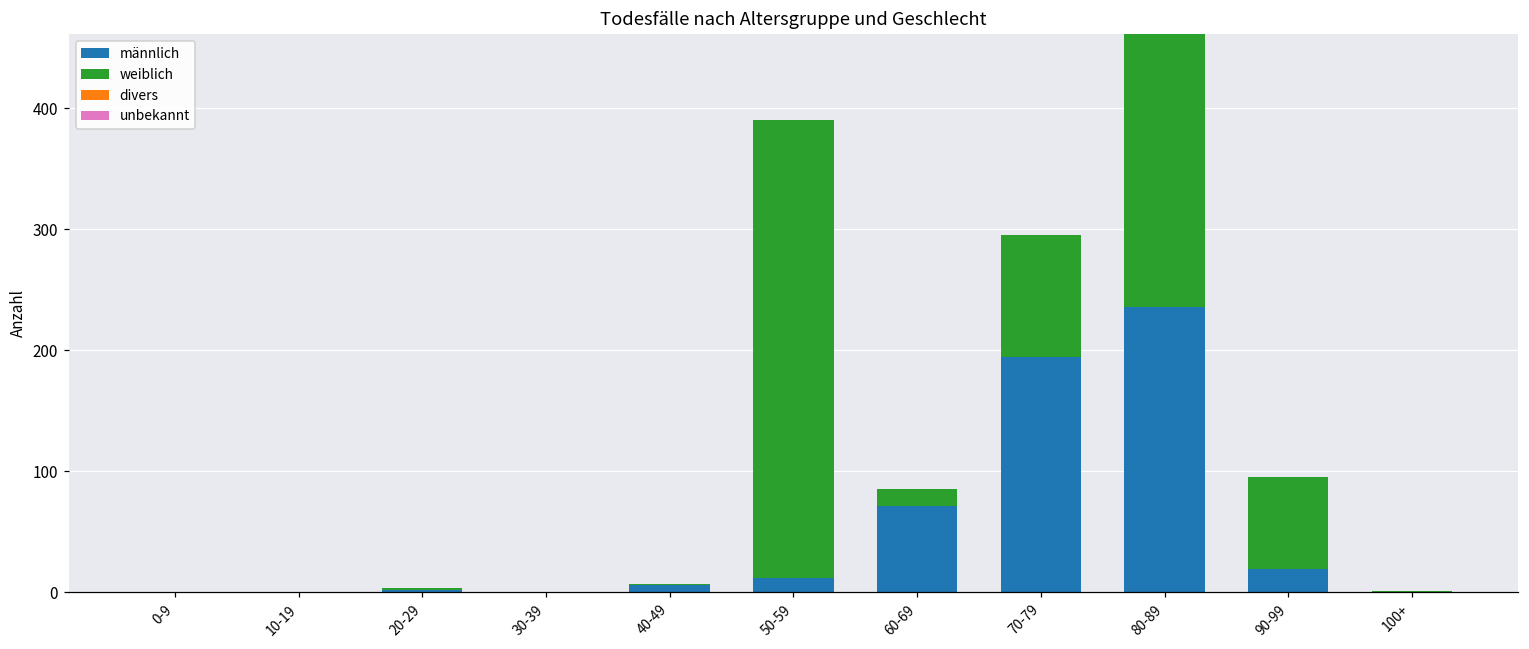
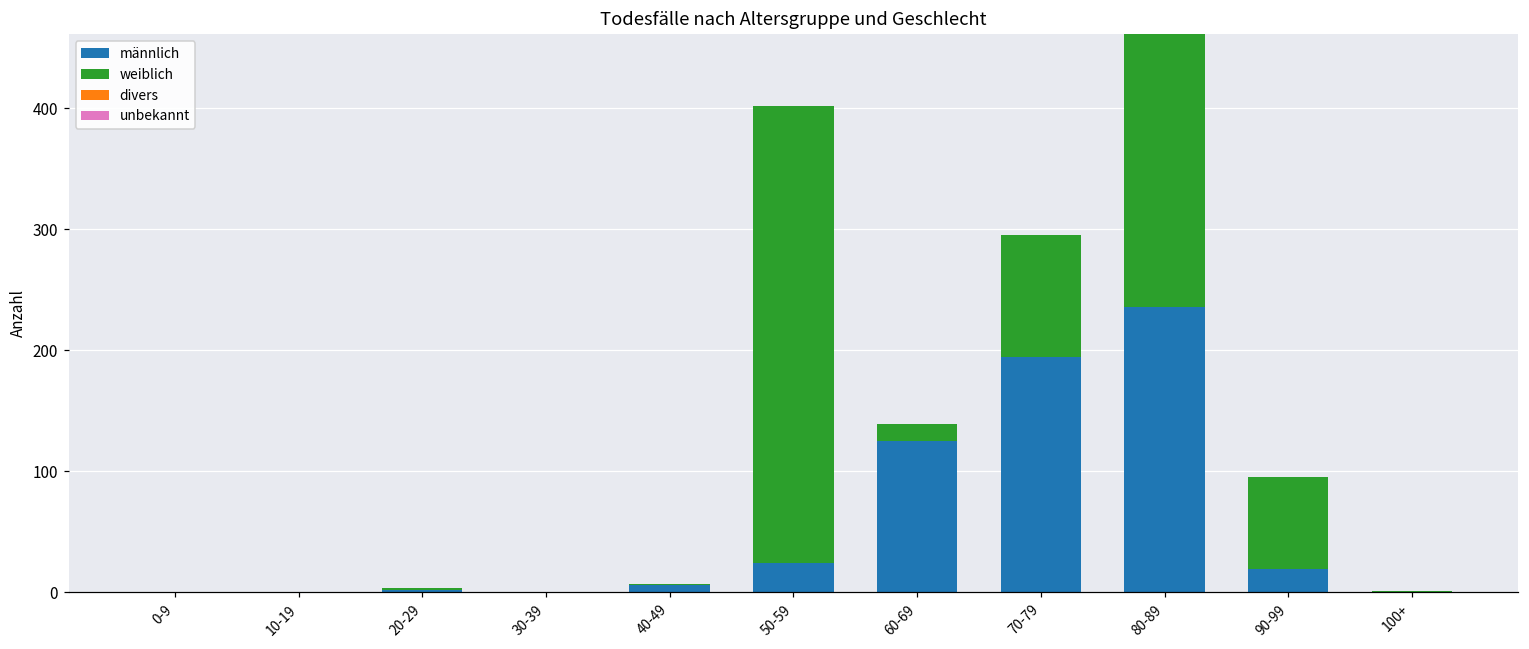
  {
    "männlich": {
      "0-9": 0,
      "10-19": 0,
      "30-39": 0,
      "40-49": 6,
-     "50-59": 12,
-     "60-69": 71,
+     "50-59": 24,
+     "60-69": 125,
      "70-79": 194,
      "80-89": 236,
      "90-99": 19,
      "100+": 0
    },
    "unbekannt": {
      "0-9": 0,
      "10-19": 0,
      "20-29": 0,
      "30-39": 0,
      "40-49": 0,
      "100+": 0
    }
  }
